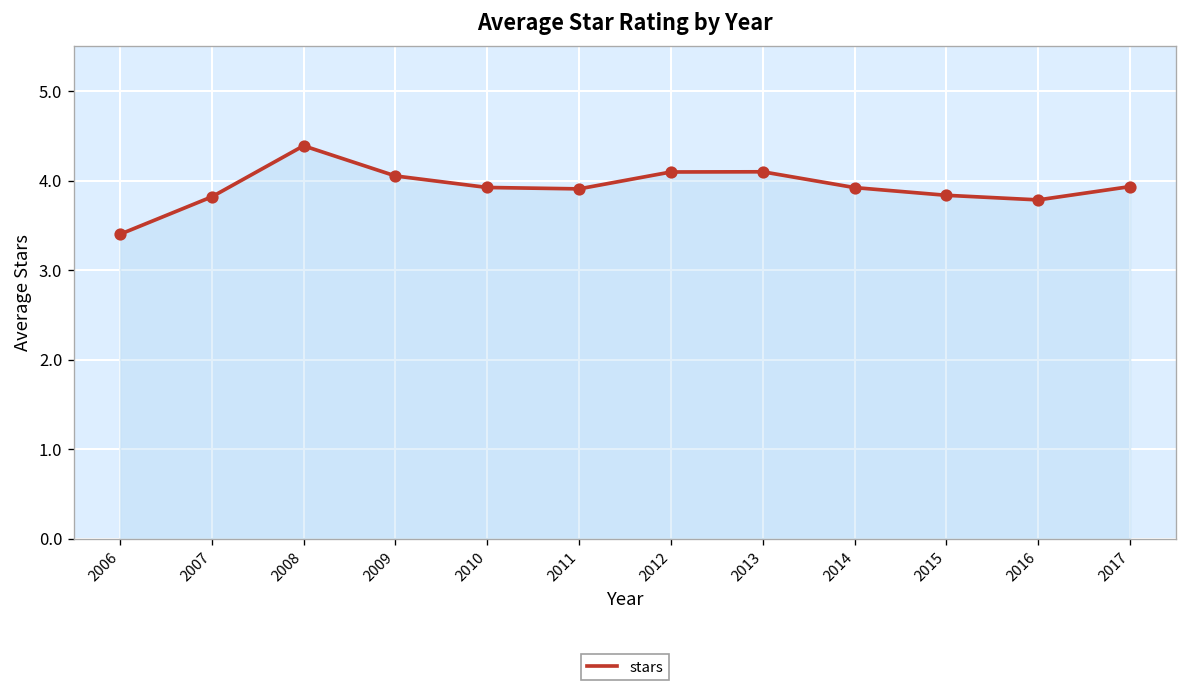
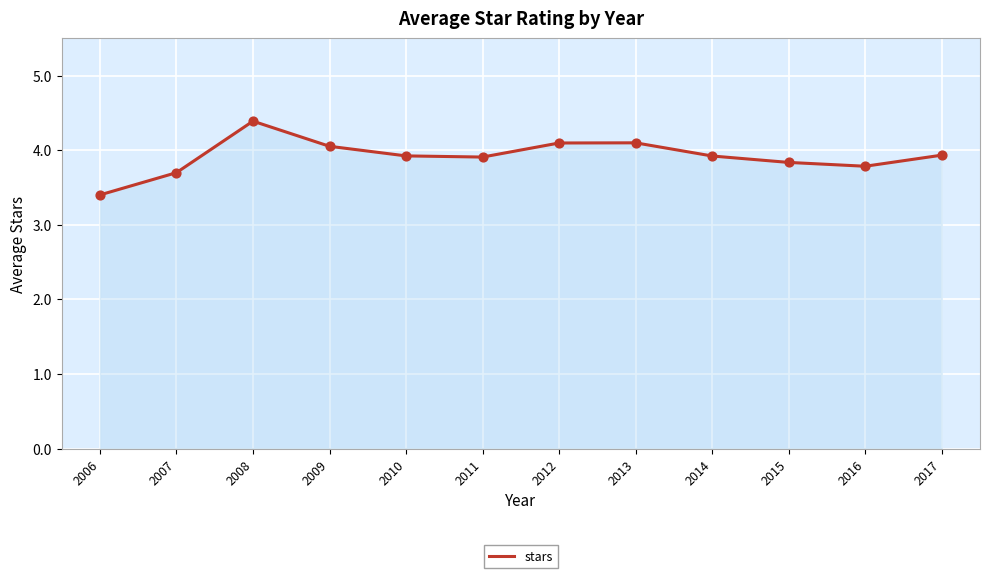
  {
    "2006": 3.4,
-   "2007": 3.8,
+   "2007": 3.7,
    "2008": 4.4,
    "2009": 4.1,
    "2010": 3.9,
    "2011": 3.9,
    "2012": 4.1,
    "2013": 4.1,
    "2014": 3.9,
    "2015": 3.8,
    "2016": 3.8,
    "2017": 3.9
  }
